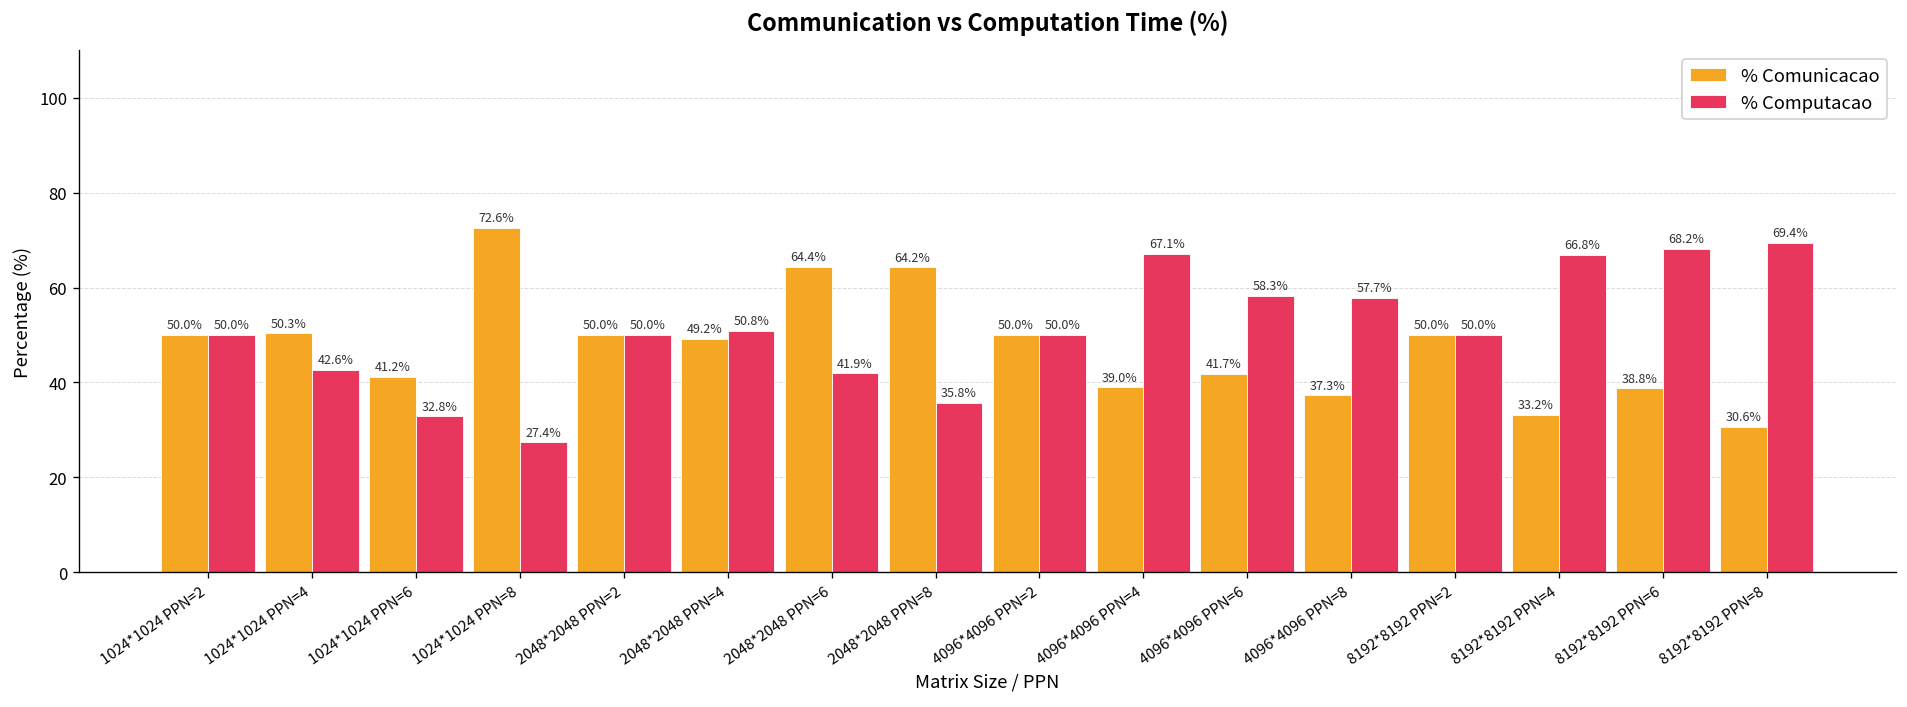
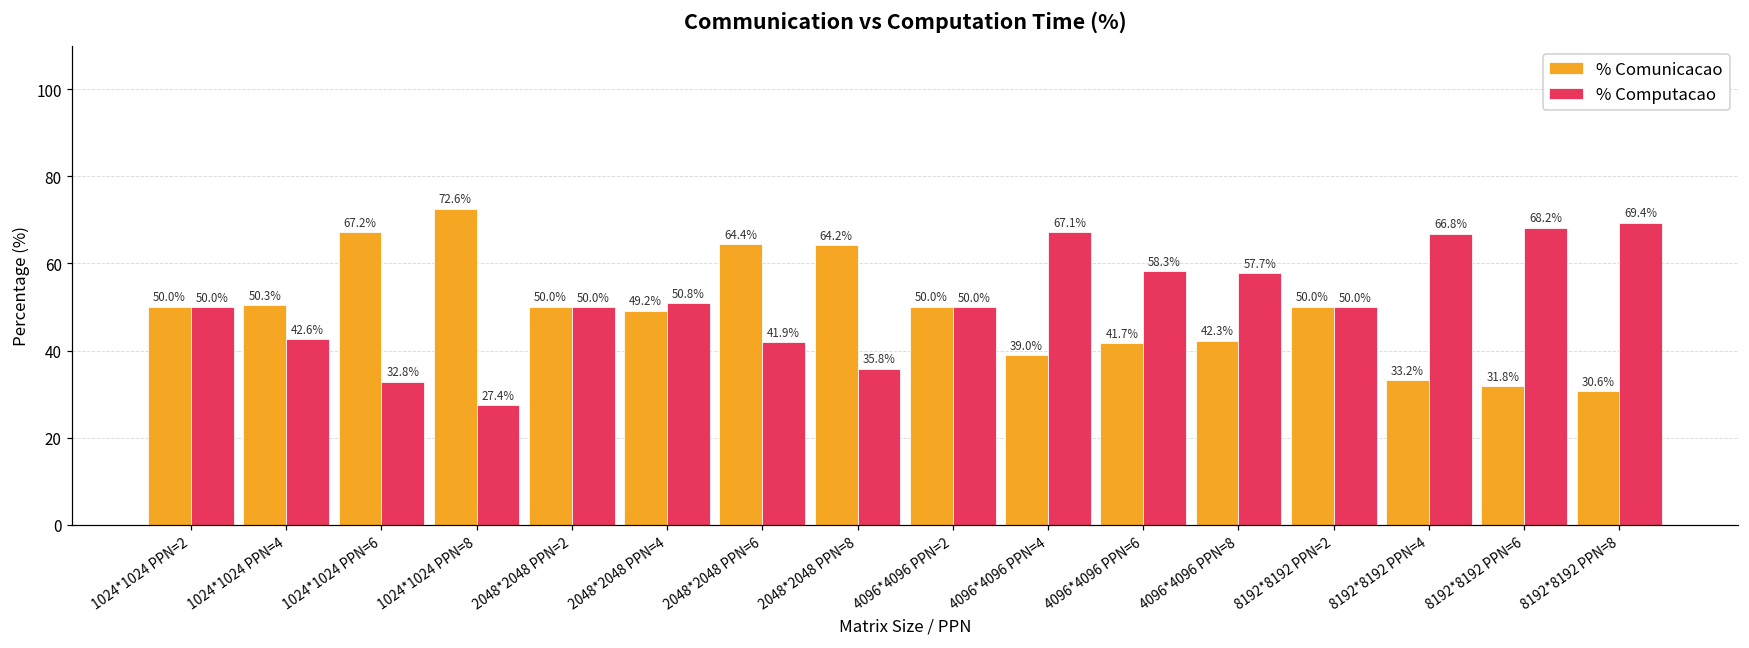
  {
    "% Comunicacao": {
      "1024*1024 PPN=2": "50.0%",
      "1024*1024 PPN=4": "50.3%",
-     "1024*1024 PPN=6": "41.2%",
+     "1024*1024 PPN=6": "67.2%",
      "1024*1024 PPN=8": "72.6%",
      "2048*2048 PPN=2": "50.0%",
      "2048*2048 PPN=4": "49.2%",
      "2048*2048 PPN=6": "64.4%",
      "2048*2048 PPN=8": "64.2%",
      "4096*4096 PPN=2": "50.0%",
      "4096*4096 PPN=4": "39.0%",
      "4096*4096 PPN=6": "41.7%",
-     "4096*4096 PPN=8": "37.3%",
+     "4096*4096 PPN=8": "42.3%",
      "8192*8192 PPN=2": "50.0%",
      "8192*8192 PPN=4": "33.2%",
-     "8192*8192 PPN=6": "38.8%",
+     "8192*8192 PPN=6": "31.8%",
      "8192*8192 PPN=8": "30.6%"
    },
    "% Computacao": {
      "1024*1024 PPN=2": "50.0%",
      "1024*1024 PPN=4": "42.6%",
      "1024*1024 PPN=6": "32.8%",
      "1024*1024 PPN=8": "27.4%",
      "2048*2048 PPN=2": "50.0%",
      "2048*2048 PPN=4": "50.8%",
      "2048*2048 PPN=6": "41.9%",
      "2048*2048 PPN=8": "35.8%",
      "4096*4096 PPN=2": "50.0%",
      "4096*4096 PPN=4": "67.1%",
      "4096*4096 PPN=6": "58.3%",
      "4096*4096 PPN=8": "57.7%",
      "8192*8192 PPN=2": "50.0%",
      "8192*8192 PPN=4": "66.8%",
      "8192*8192 PPN=6": "68.2%",
      "8192*8192 PPN=8": "69.4%"
    }
  }
